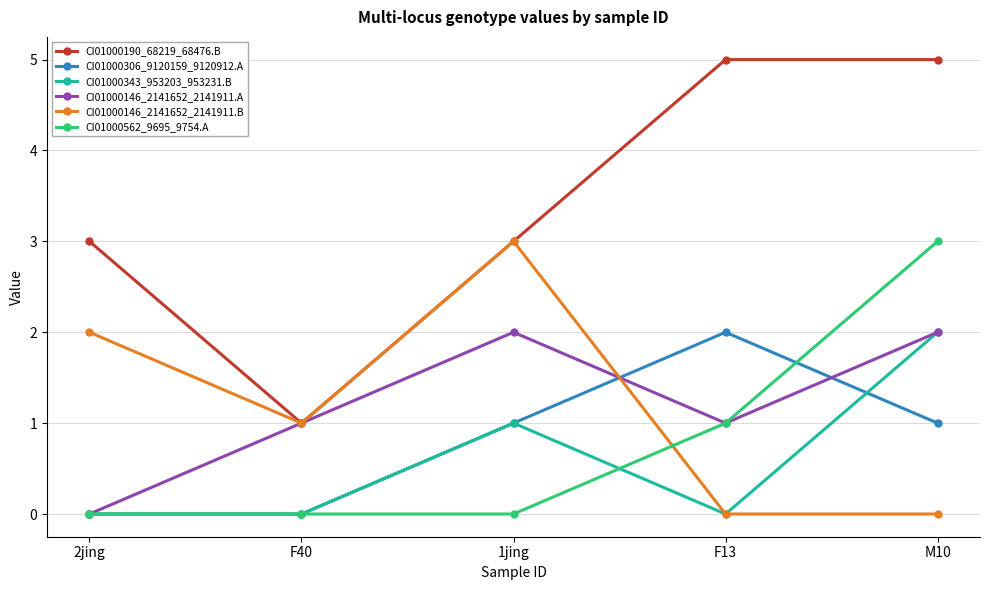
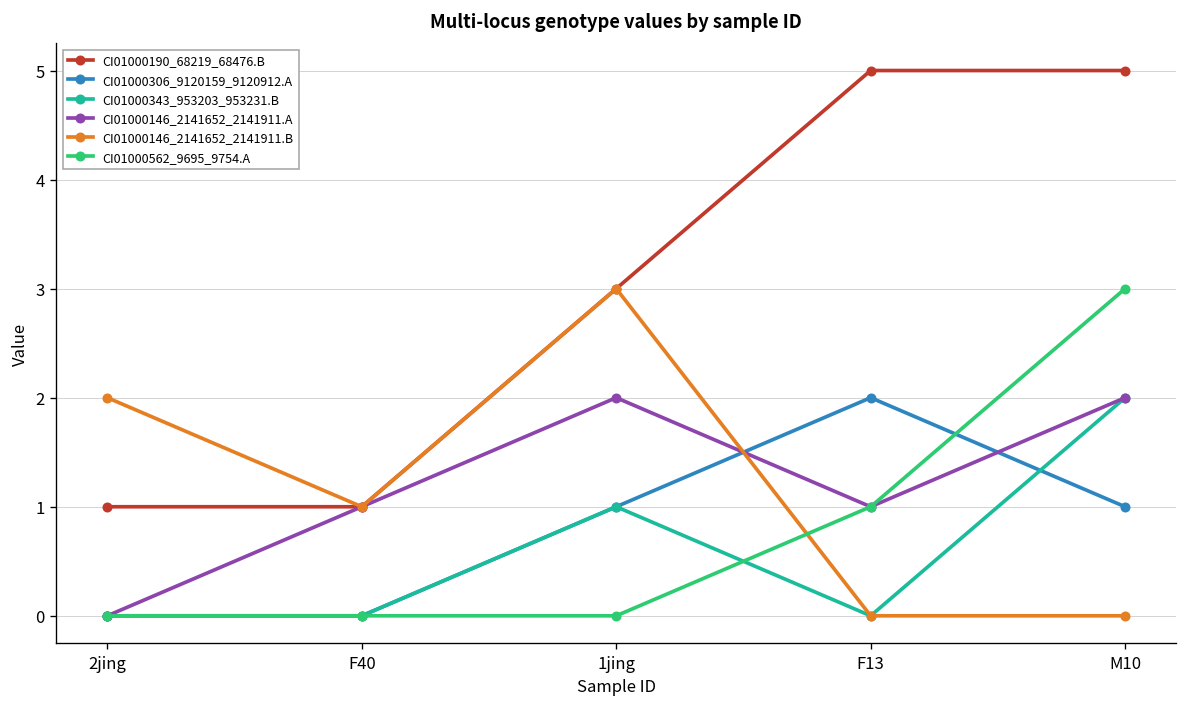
  {
    "CI01000190_68219_68476.B": {
-     "2jing": 3,
+     "2jing": 1,
      "F13": 5,
      "M10": 5
    },
    "CI01000306_9120159_9120912.A": {
      "F13": 2,
      "M10": 1
    },
    "CI01000146_2141652_2141911.A": {
      "1jing": 2
    },
    "CI01000146_2141652_2141911.B": {
      "2jing": 2,
      "M10": 0
    }
  }
